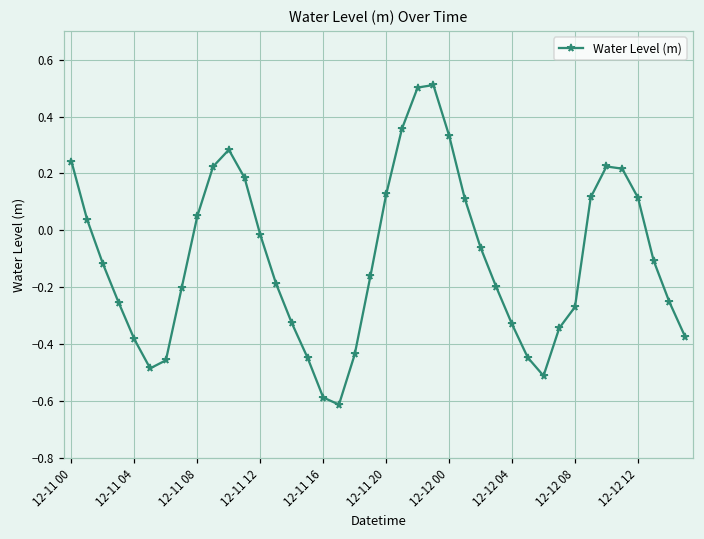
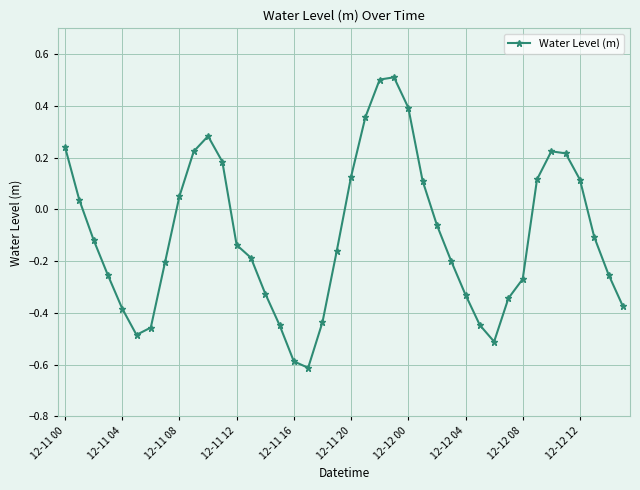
  {
    "12-11 00": 0.24,
    "12-11 04": -0.38,
    "12-11 08": 0.05,
-   "12-11 12": -0.02,
+   "12-11 12": -0.14,
    "12-11 16": -0.59,
    "12-11 20": 0.13,
-   "12-12 00": 0.33,
+   "12-12 00": 0.39,
    "12-12 04": -0.33,
    "12-12 08": -0.27,
    "12-12 12": 0.12
  }
